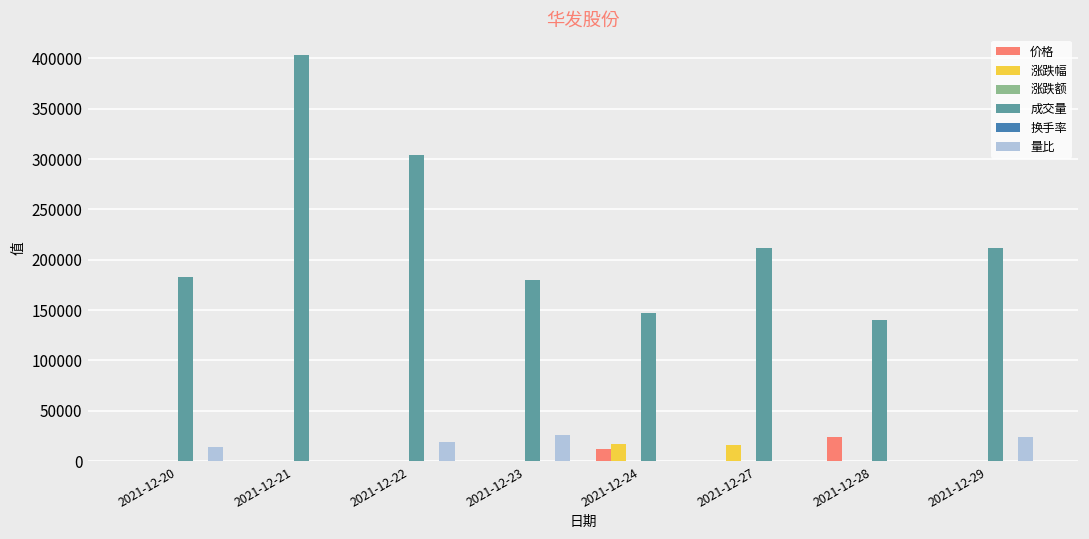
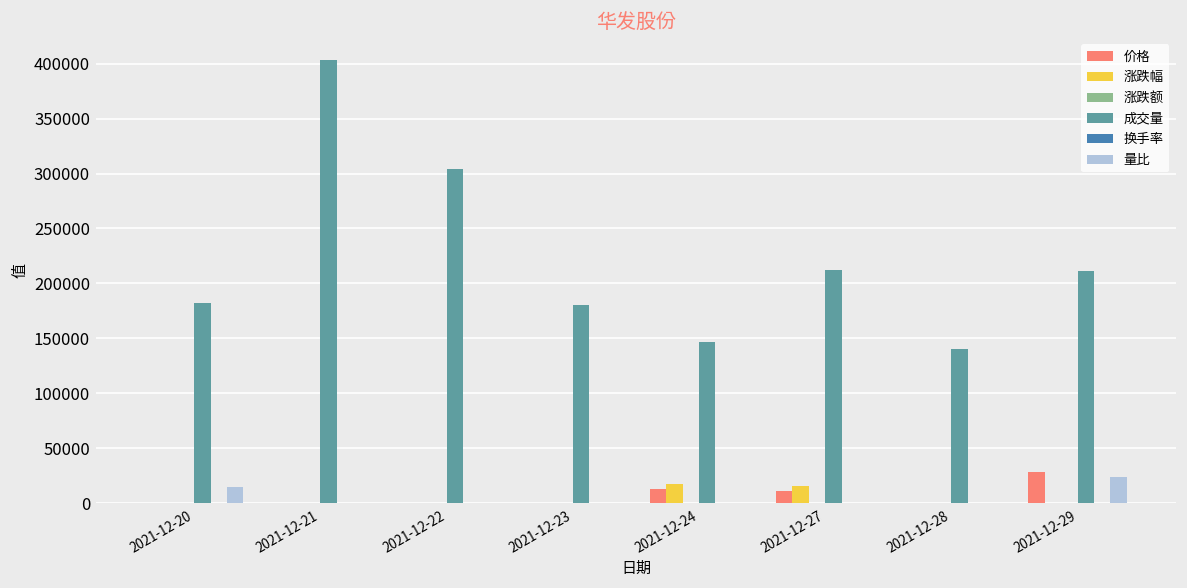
  {
    "价格": {
      "2021-12-24": 10000,
-     "2021-12-27": 0,
-     "2021-12-28": 20000,
-     "2021-12-29": 0
+     "2021-12-27": 10000,
+     "2021-12-28": 0,
+     "2021-12-29": 30000
    },
    "涨跌幅": {
      "2021-12-24": 20000,
      "2021-12-27": 20000
    },
    "量比": {
      "2021-12-20": 10000,
-     "2021-12-22": 20000,
-     "2021-12-23": 30000,
+     "2021-12-22": 0,
+     "2021-12-23": 0,
      "2021-12-29": 20000
    }
  }
